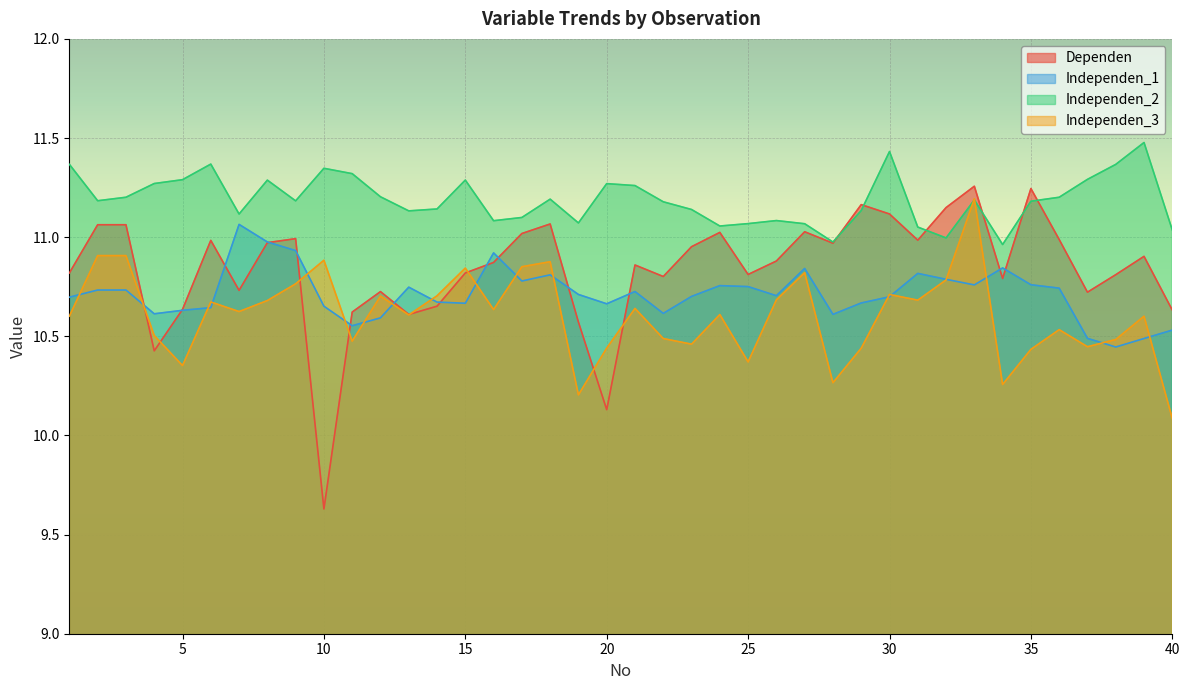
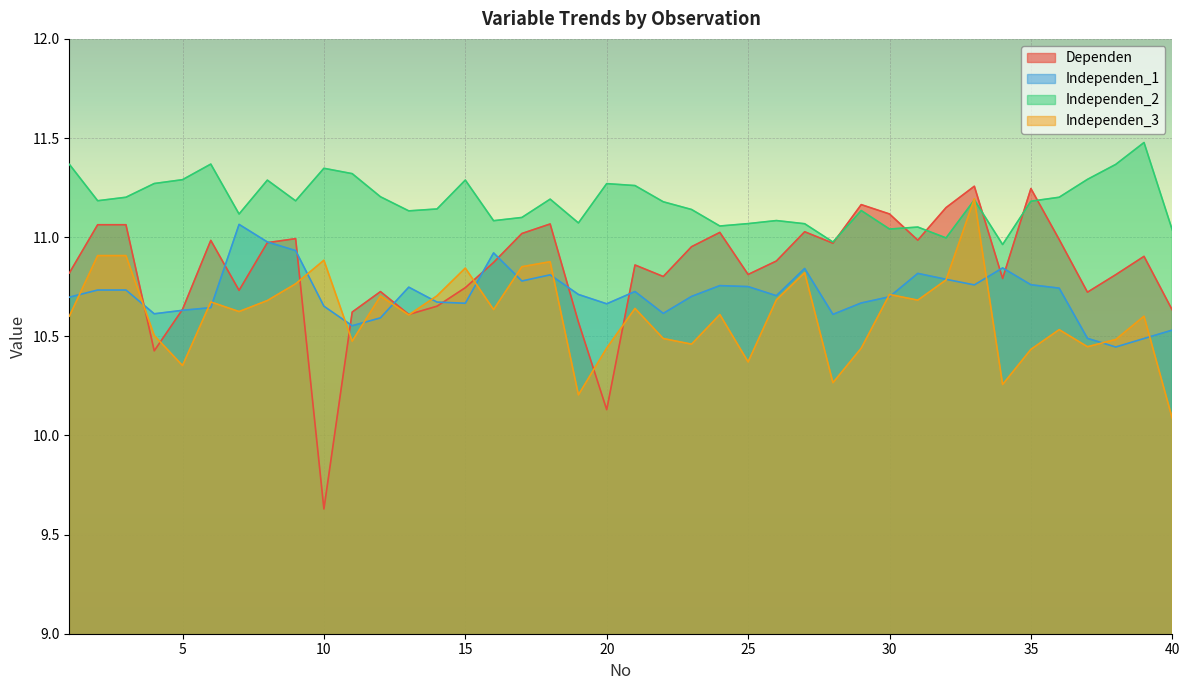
  {
    "Dependen": {
      "10": 9.63,
-     "15": 10.82,
+     "15": 10.75,
      "20": 10.13,
      "25": 10.81,
      "30": 11.12,
      "35": 11.25,
      "40": 10.63
    },
    "Independen_1": {
      "10": 10.65,
      "15": 10.67,
      "20": 10.66,
      "25": 10.75,
      "35": 10.76,
      "40": 10.53
    },
    "Independen_2": {
      "5": 11.29,
      "10": 11.35,
      "15": 11.29,
      "20": 11.27,
      "25": 11.07,
-     "30": 11.43,
+     "30": 11.04,
      "35": 11.18,
      "40": 11.04
    },
    "Independen_3": {
      "5": 10.35,
      "10": 10.88,
      "15": 10.84,
      "20": 10.44,
      "25": 10.37,
      "35": 10.43,
      "40": 10.09
    }
  }
